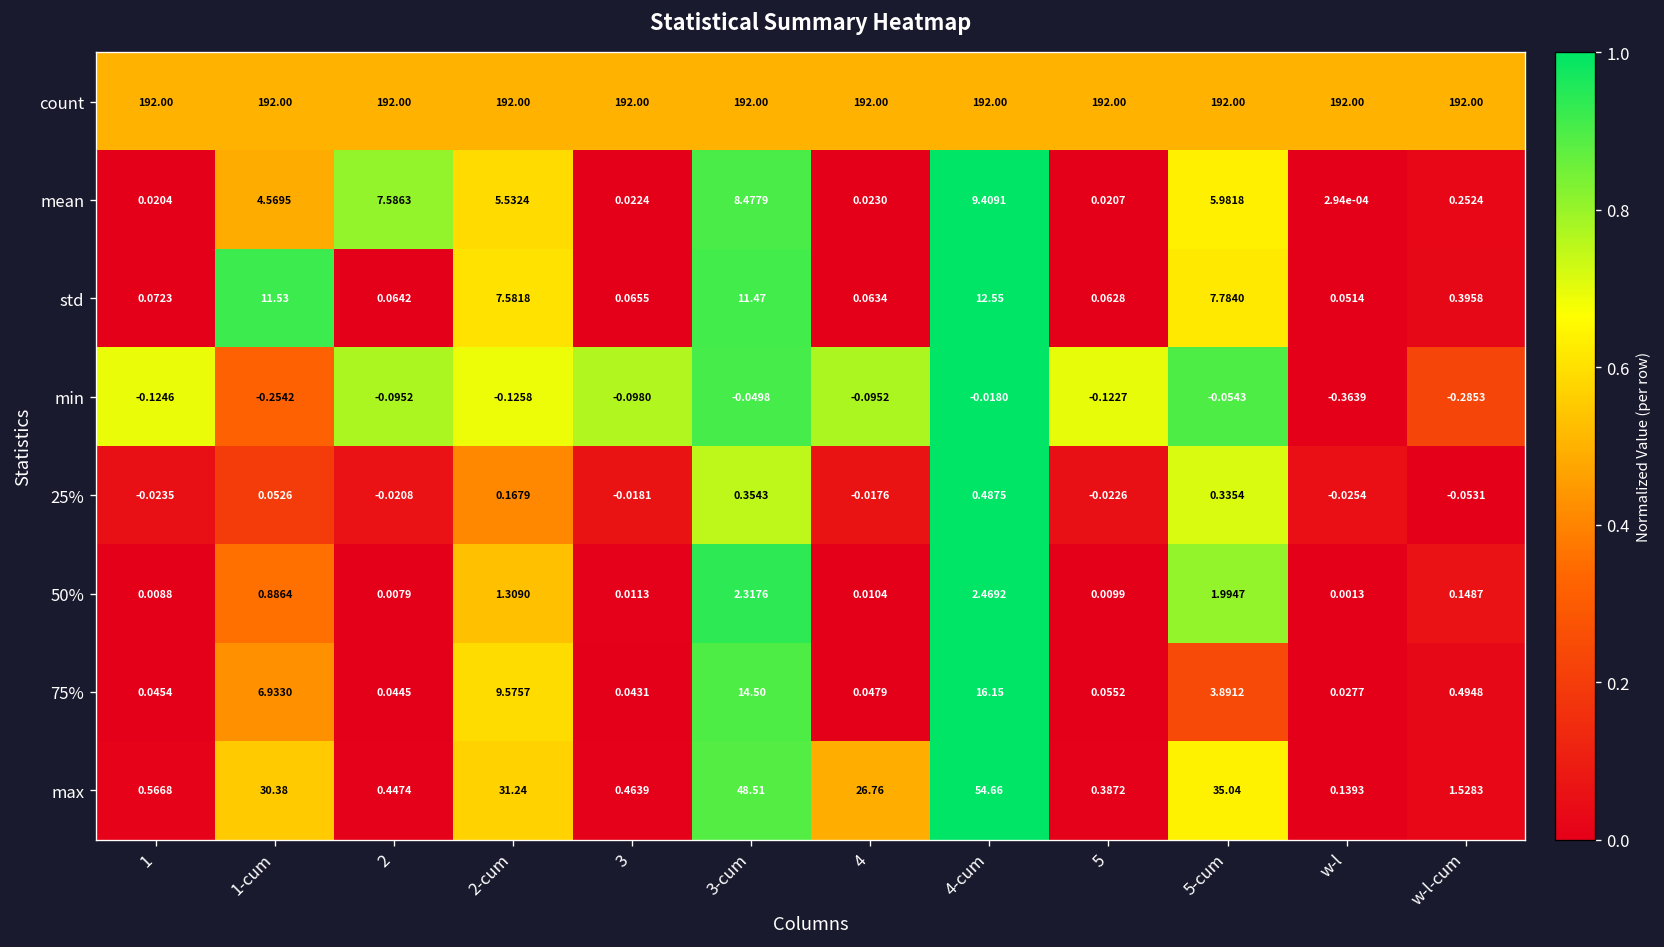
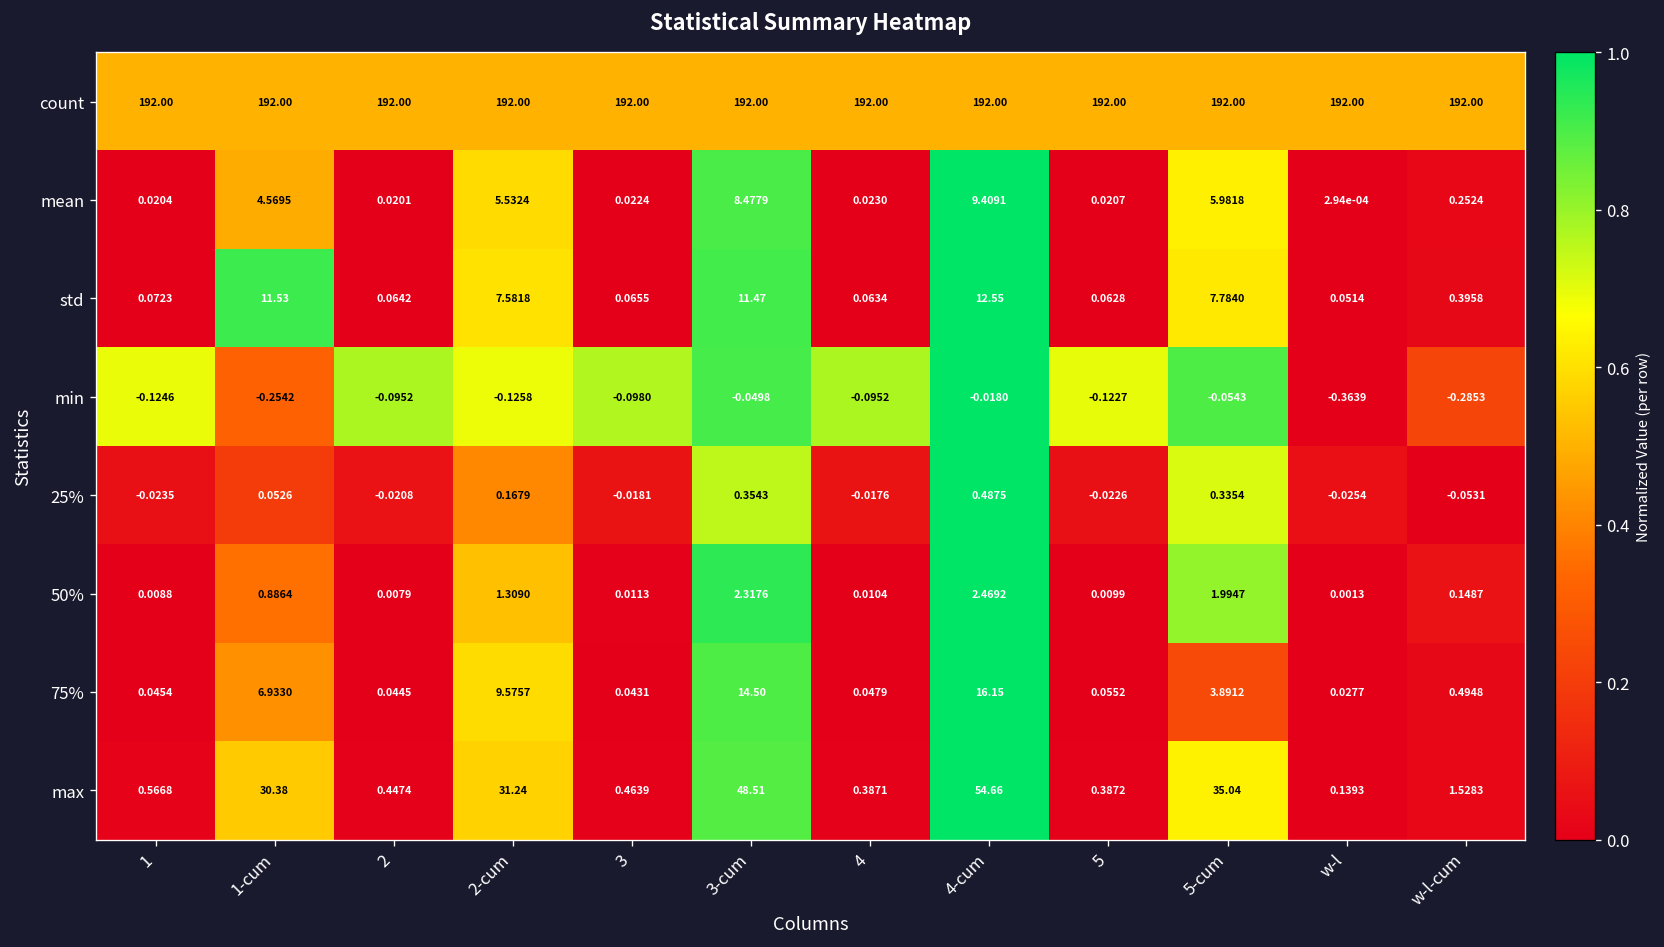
  {
    "count": {
      "1": "192.00",
      "1-cum": "192.00",
      "2": "192.00",
      "2-cum": "192.00",
      "3": "192.00",
      "3-cum": "192.00",
      "4": "192.00",
      "4-cum": "192.00",
      "5": "192.00",
      "5-cum": "192.00",
      "w-l": "192.00",
      "w-l-cum": "192.00"
    },
    "mean": {
      "1": "0.0204",
      "1-cum": "4.5695",
-     "2": "7.5863",
+     "2": "0.0201",
      "2-cum": "5.5324",
      "3": "0.0224",
      "3-cum": "8.4779",
      "4": "0.0230",
      "4-cum": "9.4091",
      "5": "0.0207",
      "5-cum": "5.9818",
      "w-l": "2.94e-04",
      "w-l-cum": "0.2524"
    },
    "std": {
      "1": "0.0723",
      "1-cum": "11.53",
      "2": "0.0642",
      "2-cum": "7.5818",
      "3": "0.0655",
      "3-cum": "11.47",
      "4": "0.0634",
      "4-cum": "12.55",
      "5": "0.0628",
      "5-cum": "7.7840",
      "w-l": "0.0514",
      "w-l-cum": "0.3958"
    },
    "min": {
      "1": "-0.1246",
      "1-cum": "-0.2542",
      "2": "-0.0952",
      "2-cum": "-0.1258",
      "3": "-0.0980",
      "3-cum": "-0.0498",
      "4": "-0.0952",
      "4-cum": "-0.0180",
      "5": "-0.1227",
      "5-cum": "-0.0543",
      "w-l": "-0.3639",
      "w-l-cum": "-0.2853"
    },
    "25%": {
      "1": "-0.0235",
      "1-cum": "0.0526",
      "2": "-0.0208",
      "2-cum": "0.1679",
      "3": "-0.0181",
      "3-cum": "0.3543",
      "4": "-0.0176",
      "4-cum": "0.4875",
      "5": "-0.0226",
      "5-cum": "0.3354",
      "w-l": "-0.0254",
      "w-l-cum": "-0.0531"
    },
    "50%": {
      "1": "0.0088",
      "1-cum": "0.8864",
      "2": "0.0079",
      "2-cum": "1.3090",
      "3": "0.0113",
      "3-cum": "2.3176",
      "4": "0.0104",
      "4-cum": "2.4692",
      "5": "0.0099",
      "5-cum": "1.9947",
      "w-l": "0.0013",
      "w-l-cum": "0.1487"
    },
    "75%": {
      "1": "0.0454",
      "1-cum": "6.9330",
      "2": "0.0445",
      "2-cum": "9.5757",
      "3": "0.0431",
      "3-cum": "14.50",
      "4": "0.0479",
      "4-cum": "16.15",
      "5": "0.0552",
      "5-cum": "3.8912",
      "w-l": "0.0277",
      "w-l-cum": "0.4948"
    },
    "max": {
      "1": "0.5668",
      "1-cum": "30.38",
      "2": "0.4474",
      "2-cum": "31.24",
      "3": "0.4639",
      "3-cum": "48.51",
-     "4": "26.76",
+     "4": "0.3871",
      "4-cum": "54.66",
      "5": "0.3872",
      "5-cum": "35.04",
      "w-l": "0.1393",
      "w-l-cum": "1.5283"
    }
  }
